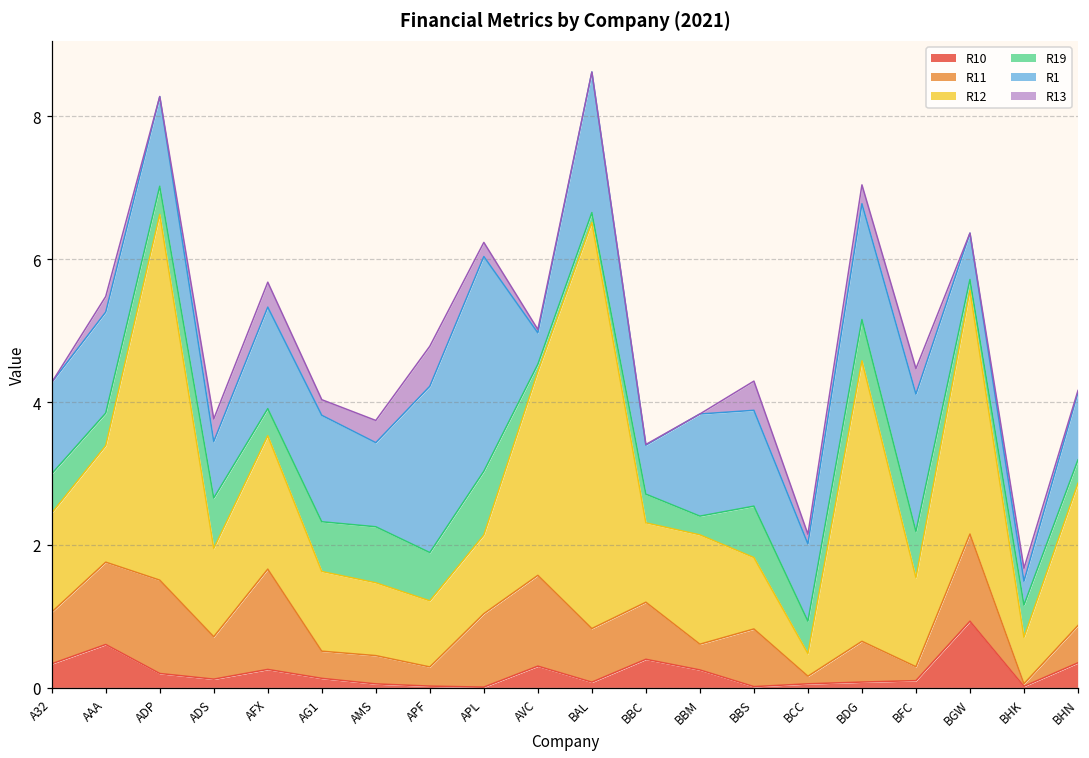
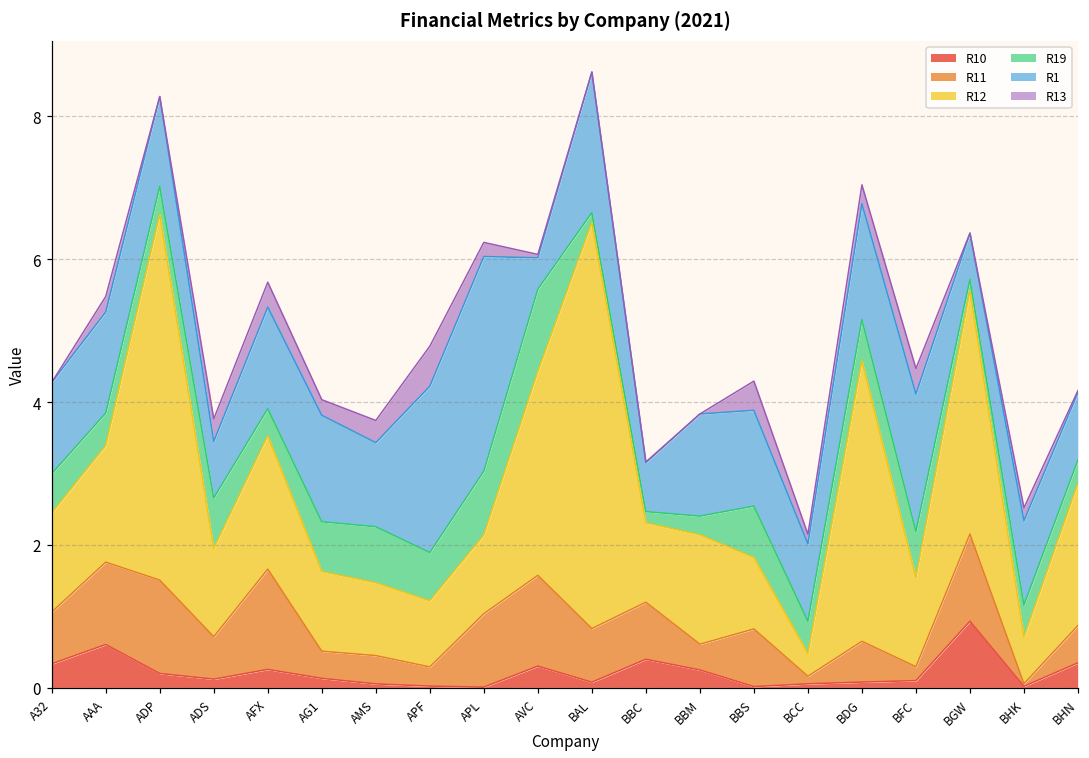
  {
    "R12": {
      "A32": 1.4,
      "AAA": 1.6,
      "ADP": 5.1,
      "ADS": 1.2,
      "AFX": 1.9,
      "AG1": 1.1,
      "AMS": 1.0,
      "APF": 0.9,
      "APL": 1.1,
      "AVC": 2.9,
      "BAL": 5.7,
      "BBC": 1.1,
      "BBM": 1.5,
      "BBS": 1.0,
      "BCC": 0.3,
      "BDG": 3.9,
      "BFC": 1.2,
      "BGW": 3.4,
      "BHK": 0.7,
      "BHN": 2.0
    },
    "R19": {
      "A32": 0.5,
      "AAA": 0.5,
      "ADP": 0.4,
      "ADS": 0.7,
      "AFX": 0.4,
      "AG1": 0.7,
      "AMS": 0.8,
      "APF": 0.7,
      "APL": 0.9,
-     "AVC": 0.1,
+     "AVC": 1.2,
      "BAL": 0.1,
-     "BBC": 0.4,
+     "BBC": 0.2,
      "BBM": 0.3,
      "BBS": 0.7,
      "BCC": 0.5,
      "BDG": 0.6,
      "BFC": 0.6,
      "BGW": 0.2,
      "BHK": 0.5,
      "BHN": 0.3
    },
    "R1": {
      "AAA": 1.4,
      "ADS": 0.8,
      "AFX": 1.4,
      "AG1": 1.5,
      "AMS": 1.2,
      "APF": 2.3,
      "APL": 3.0,
      "AVC": 0.4,
      "BBS": 1.3,
      "BCC": 1.1,
      "BDG": 1.6,
      "BFC": 1.9,
-     "BHK": 0.3
+     "BHK": 1.2
    },
    "R13": {
      "AAA": 0.2,
      "ADS": 0.3,
      "AFX": 0.3,
      "AG1": 0.2,
      "AMS": 0.3,
      "APF": 0.6,
      "APL": 0.2,
      "AVC": 0.0,
      "BBS": 0.4,
      "BCC": 0.1,
      "BDG": 0.3,
      "BFC": 0.4,
      "BHK": 0.2
    }
  }
